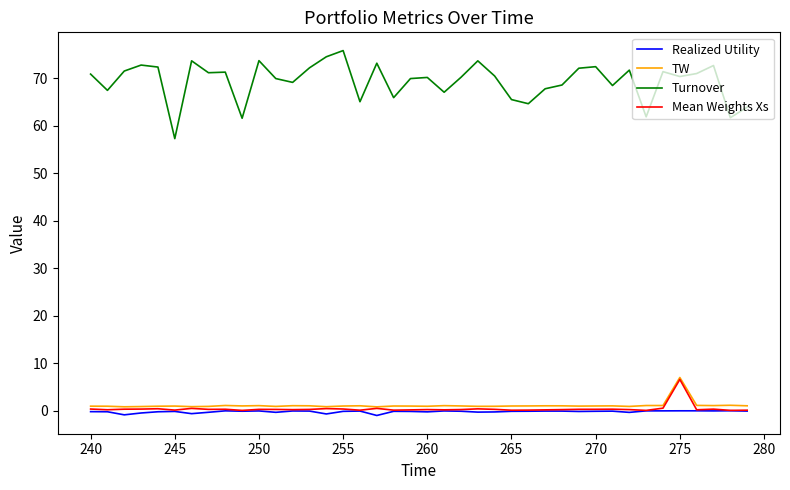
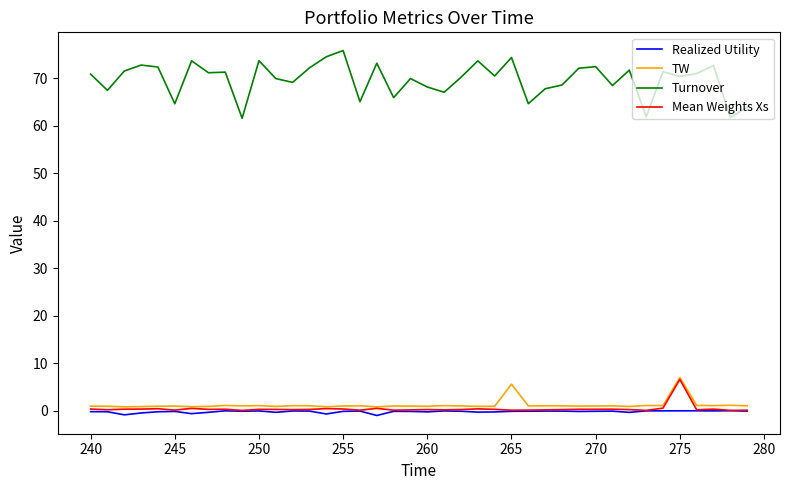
  {
    "Realized Utility": {
      "240": 0,
      "275": 0
    },
    "TW": {
      "240": 1,
      "245": 1,
      "250": 1,
      "255": 1,
      "260": 1,
-     "265": 1,
+     "265": 6,
      "270": 1
    },
    "Turnover": {
      "240": 71,
-     "245": 57,
+     "245": 65,
      "250": 74,
      "255": 76,
-     "260": 70,
-     "265": 66,
+     "260": 68,
+     "265": 74,
      "270": 72
    },
    "Mean Weights Xs": {
      "240": 0
    }
  }
